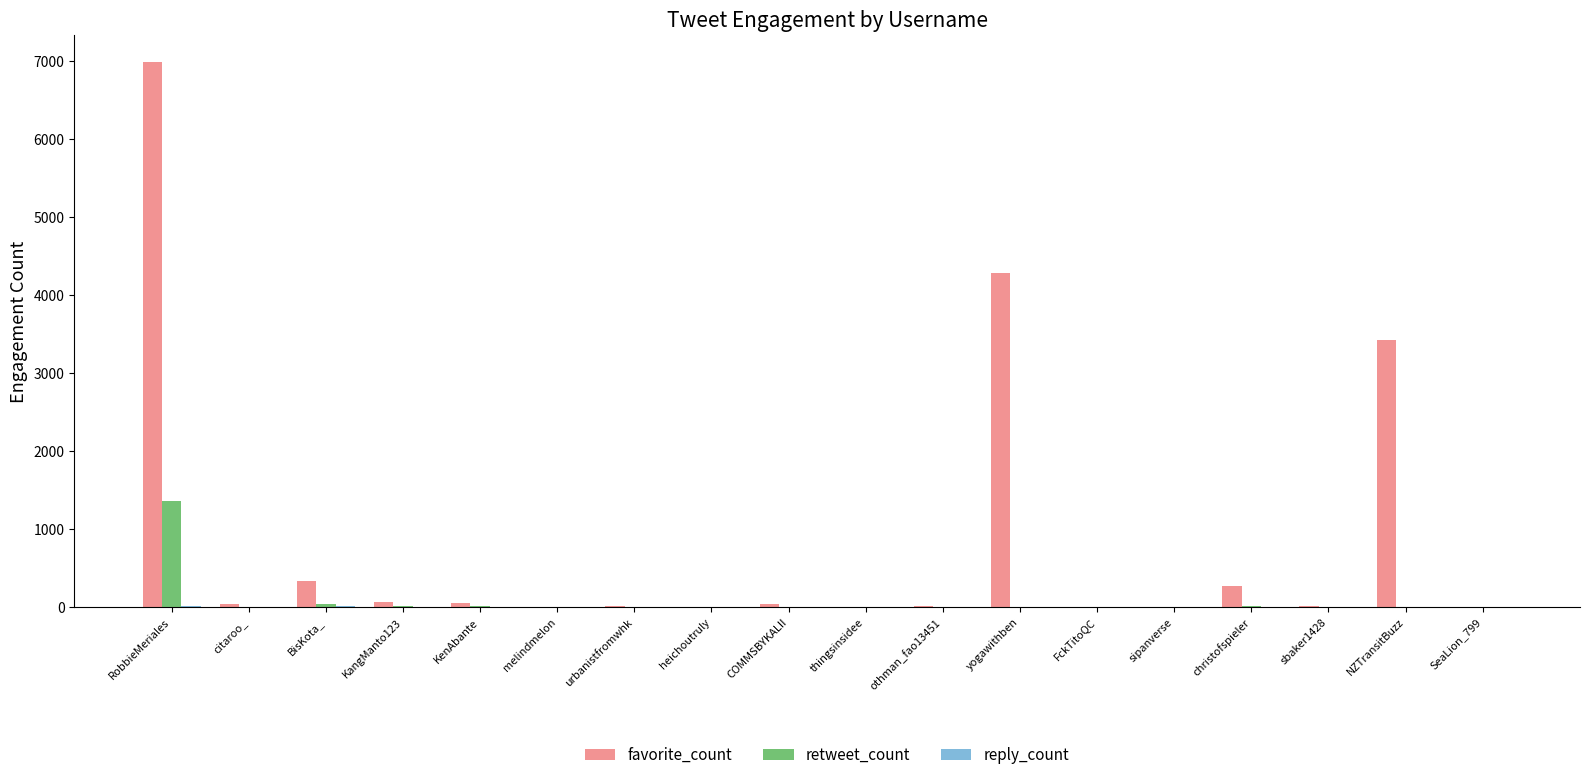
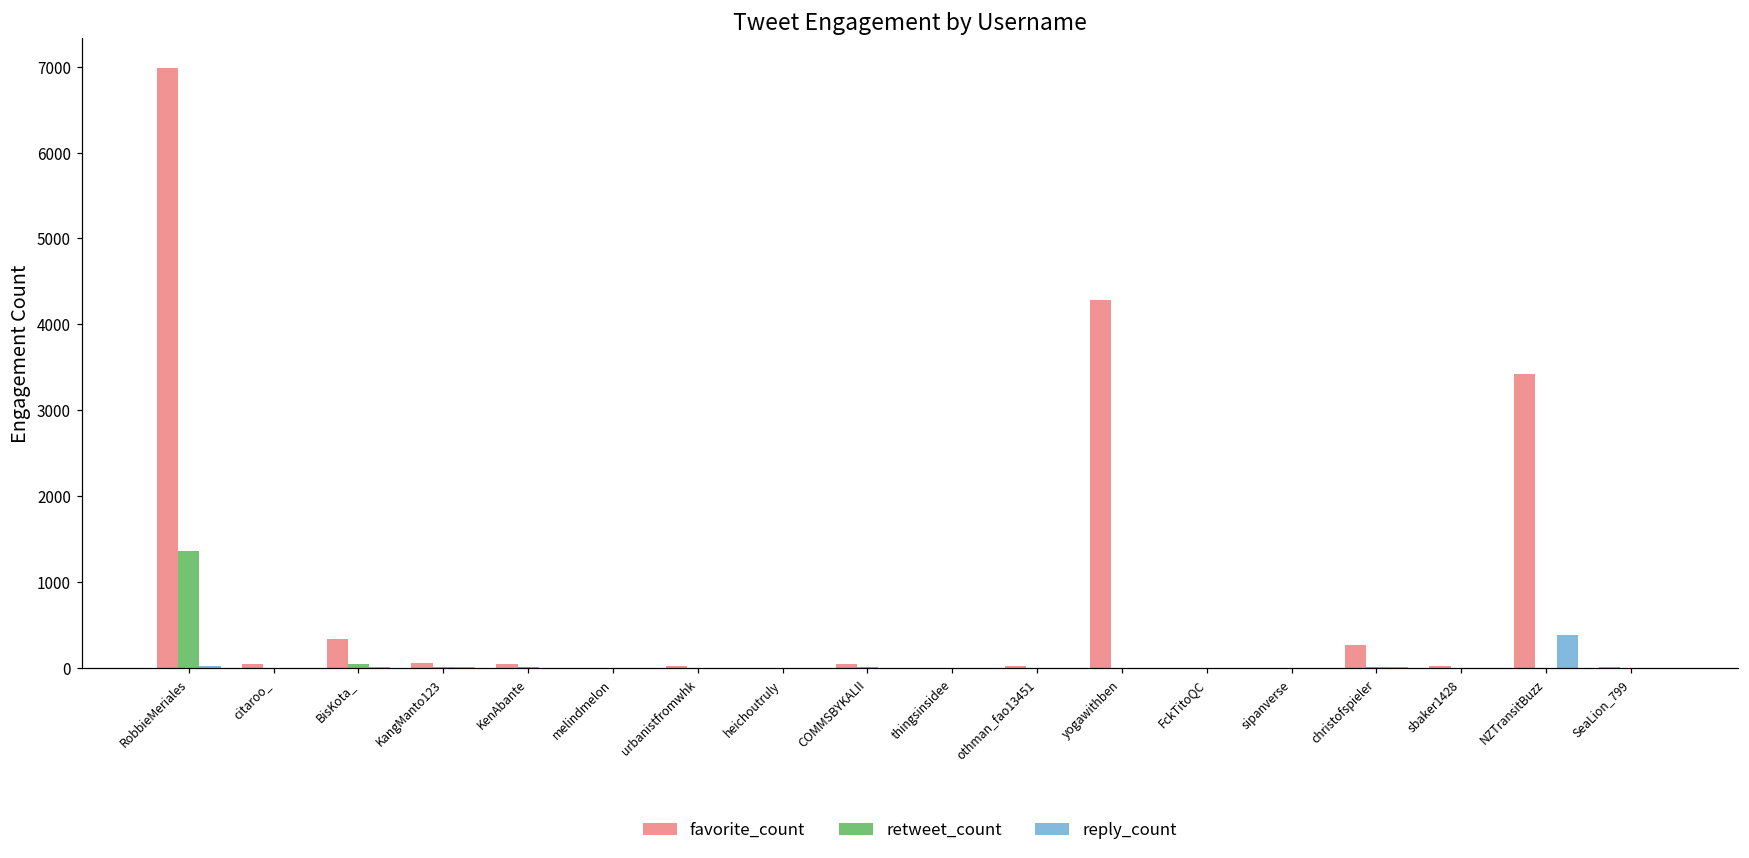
  {
    "favorite_count": {
      "RobbieMeriales": 7000,
      "citaroo_": 0,
      "BisKota_": 300,
      "KangManto123": 100,
      "KenAbante": 0,
      "melindmelon": 0,
      "heichoutruly": 0,
      "COMMSBYKALII": 0,
      "thingsinsidee": 0,
      "yogawithben": 4300,
      "FckTitoQC": 0,
      "sipanverse": 0,
      "christofspieler": 300,
      "NZTransitBuzz": 3400
    },
    "retweet_count": {
      "RobbieMeriales": 1400,
      "BisKota_": 0,
      "heichoutruly": 0,
      "thingsinsidee": 0,
      "yogawithben": 0,
      "FckTitoQC": 0,
      "sipanverse": 0,
      "sbaker1428": 0,
      "SeaLion_799": 0
    },
    "reply_count": {
      "citaroo_": 0,
      "KenAbante": 0,
      "melindmelon": 0,
      "heichoutruly": 0,
      "COMMSBYKALII": 0,
      "yogawithben": 0,
      "FckTitoQC": 0,
-     "NZTransitBuzz": 0,
+     "NZTransitBuzz": 400,
      "SeaLion_799": 0
    }
  }
